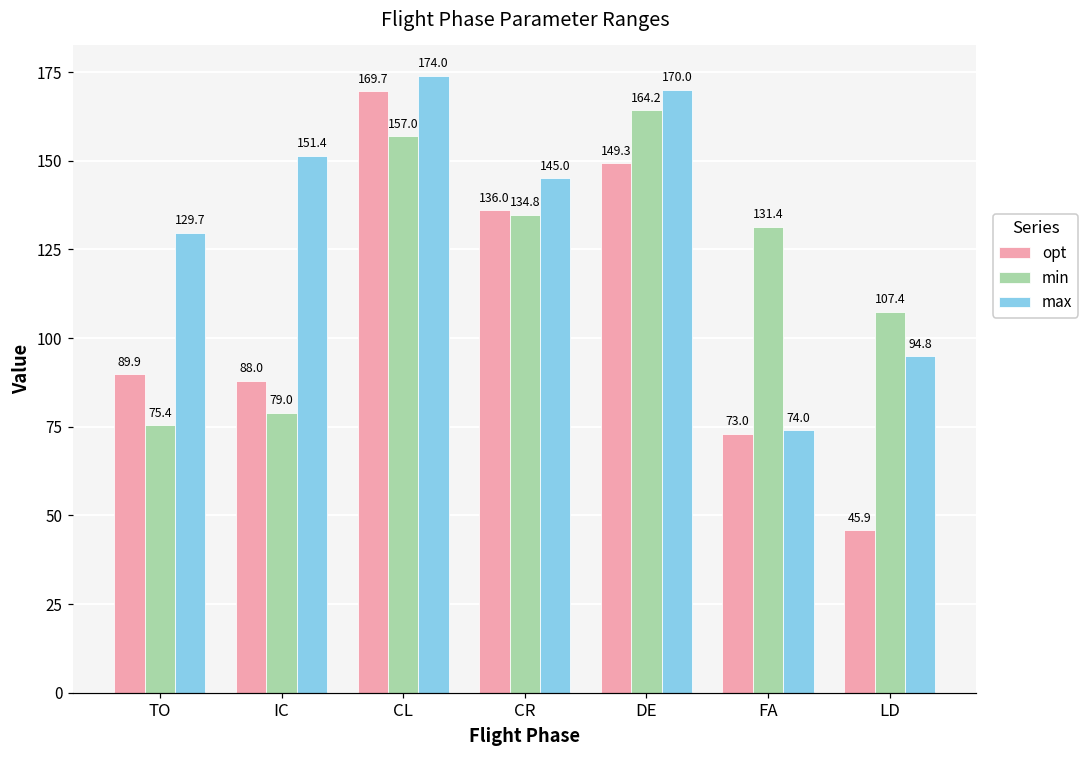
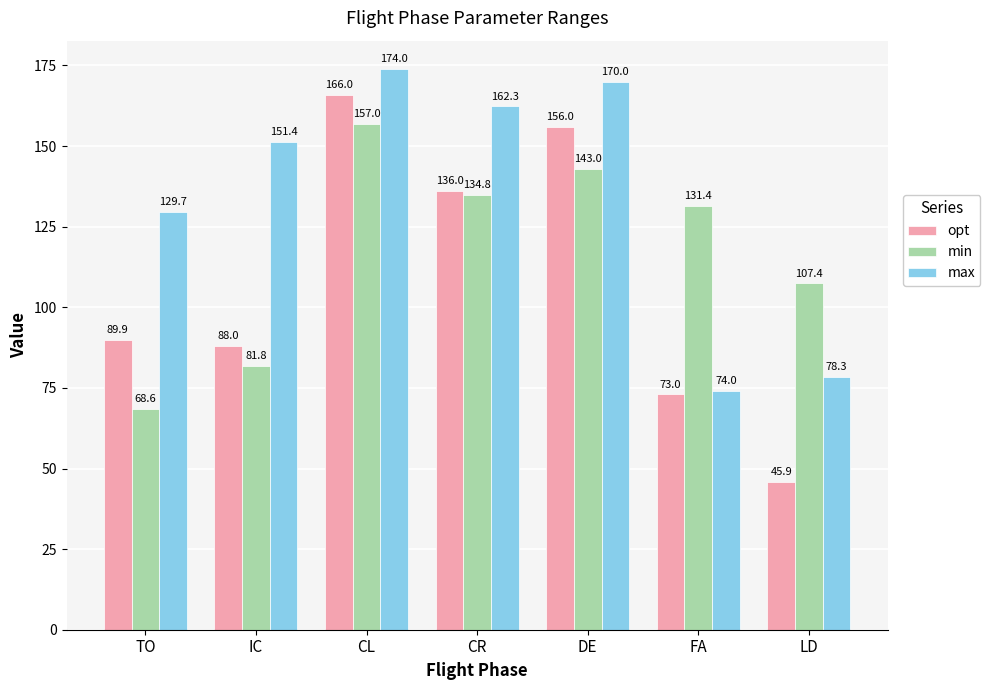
  {
    "opt": {
      "TO": 89.9,
      "IC": 88.0,
-     "CL": 169.7,
+     "CL": 166.0,
      "CR": 136.0,
-     "DE": 149.3,
+     "DE": 156.0,
      "FA": 73.0,
      "LD": 45.9
    },
    "min": {
-     "TO": 75.4,
-     "IC": 79.0,
+     "TO": 68.6,
+     "IC": 81.8,
      "CL": 157.0,
      "CR": 134.8,
-     "DE": 164.2,
+     "DE": 143.0,
      "FA": 131.4,
      "LD": 107.4
    },
    "max": {
      "TO": 129.7,
      "IC": 151.4,
      "CL": 174.0,
-     "CR": 145.0,
+     "CR": 162.3,
      "DE": 170.0,
      "FA": 74.0,
-     "LD": 94.8
+     "LD": 78.3
    }
  }
